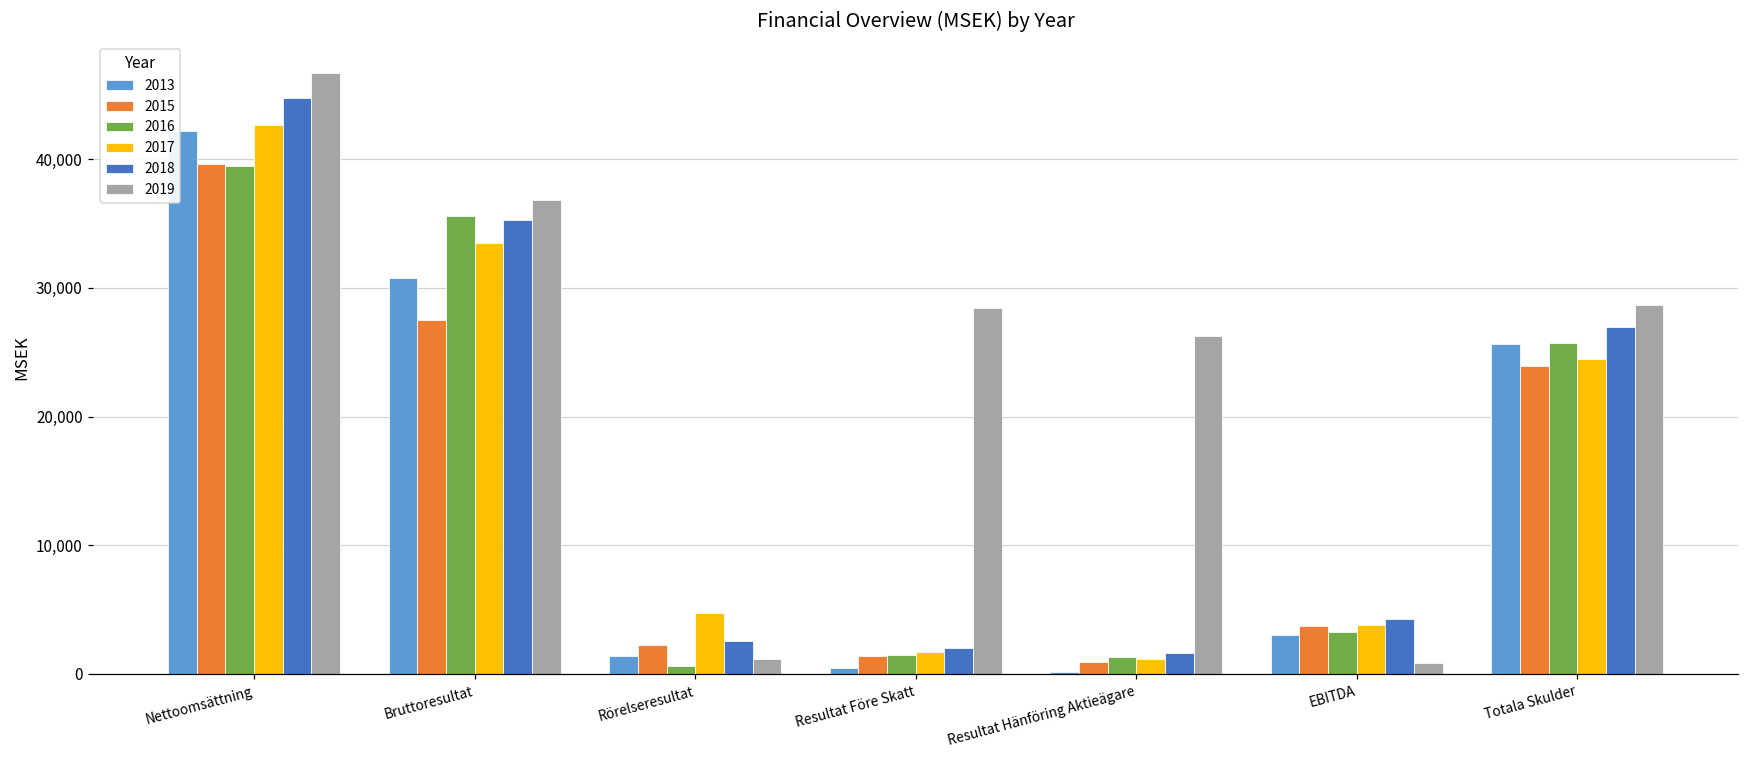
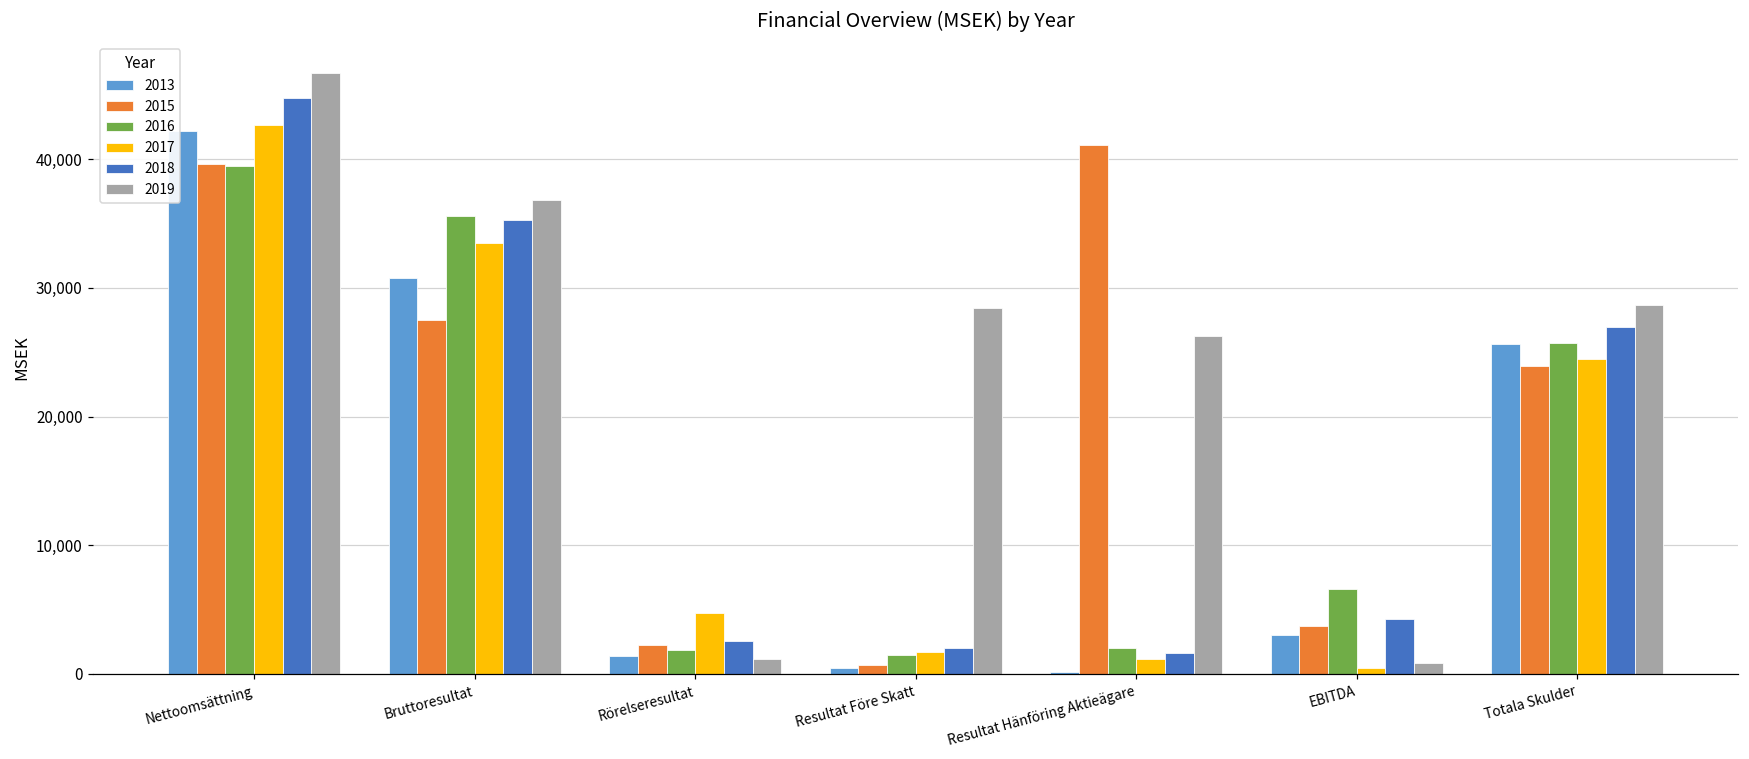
  {
    "2015": {
      "Nettoomsättning": "39,700",
      "Bruttoresultat": "27,500",
      "Rörelseresultat": "2,200",
-     "Resultat Före Skatt": "1,400",
-     "Resultat Hänföring Aktieägare": "1,000",
+     "Resultat Före Skatt": "700",
+     "Resultat Hänföring Aktieägare": "41,100",
      "EBITDA": "3,700",
      "Totala Skulder": "23,900"
    },
    "2016": {
      "Nettoomsättning": "39,500",
      "Bruttoresultat": "35,600",
-     "Rörelseresultat": "600",
+     "Rörelseresultat": "1,900",
      "Resultat Före Skatt": "1,400",
-     "Resultat Hänföring Aktieägare": "1,300",
-     "EBITDA": "3,300",
+     "Resultat Hänföring Aktieägare": "2,000",
+     "EBITDA": "6,600",
      "Totala Skulder": "25,700"
    },
    "2017": {
      "Nettoomsättning": "42,700",
      "Bruttoresultat": "33,400",
      "Rörelseresultat": "4,700",
      "Resultat Före Skatt": "1,700",
      "Resultat Hänföring Aktieägare": "1,100",
-     "EBITDA": "3,800",
+     "EBITDA": "500",
      "Totala Skulder": "24,500"
    },
    "2019": {
      "Nettoomsättning": "46,700",
      "Bruttoresultat": "36,800",
      "Rörelseresultat": "1,200",
      "Resultat Före Skatt": "28,400",
      "Resultat Hänföring Aktieägare": "26,200",
      "EBITDA": "900",
      "Totala Skulder": "28,600"
    }
  }
